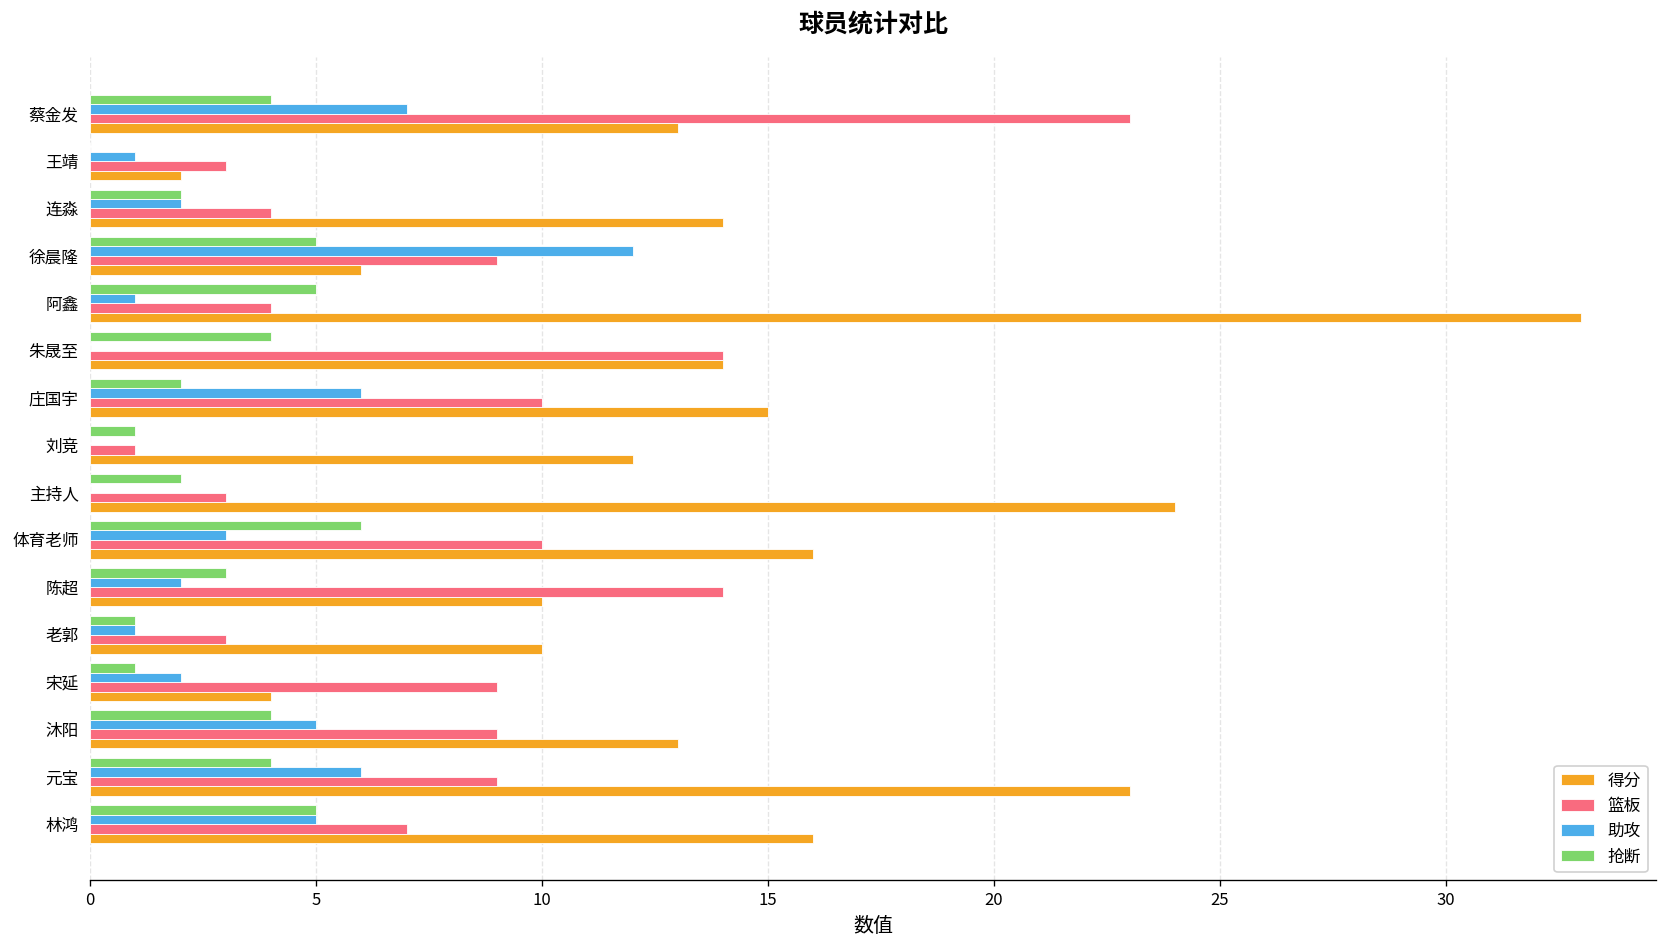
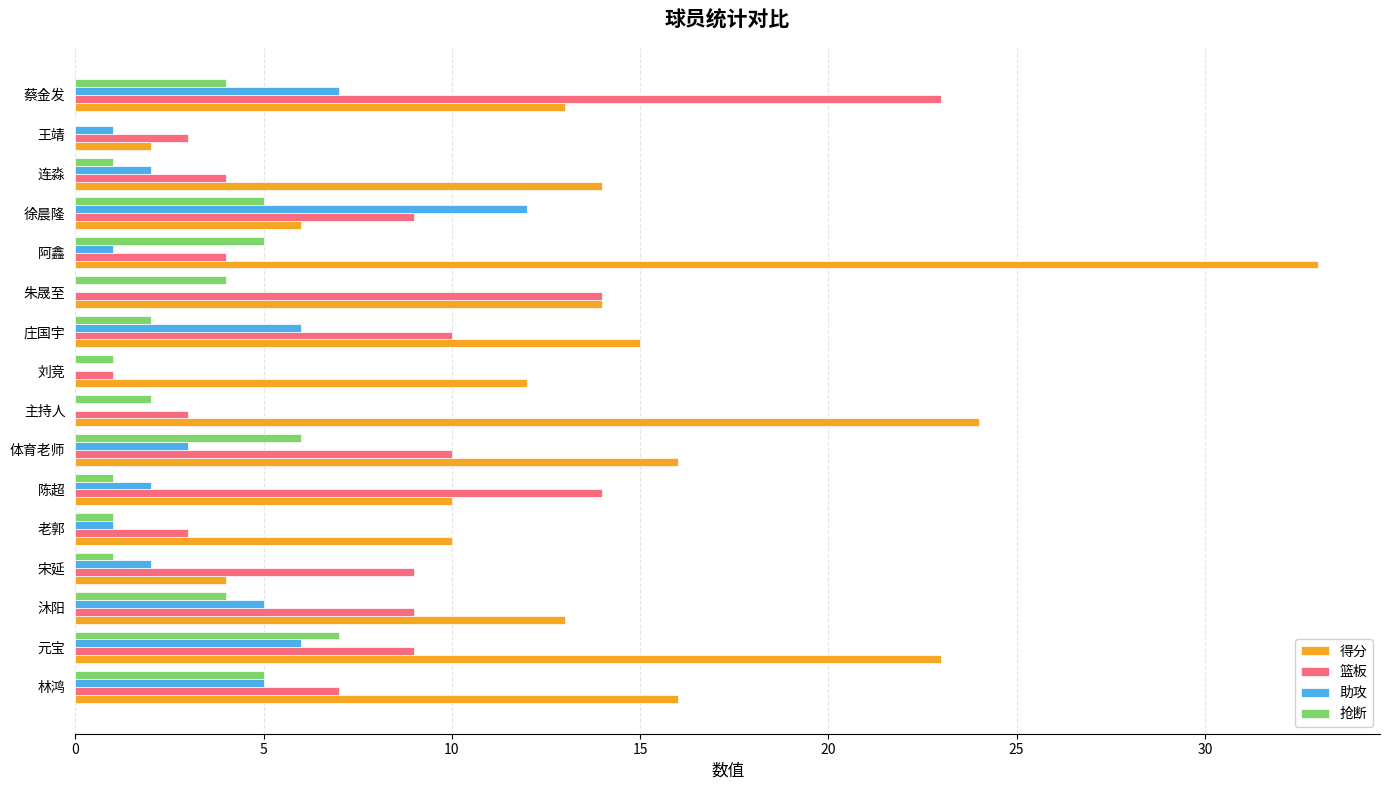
  {
    "得分": {
      "蔡金发": 13,
      "王靖": 2,
      "连淼": 14,
      "徐晨隆": 6,
      "阿鑫": 33,
      "朱晟至": 14,
      "庄国宇": 15,
      "刘竞": 12,
      "主持人": 24,
      "体育老师": 16,
      "陈超": 10,
      "老郭": 10,
      "宋延": 4,
      "沐阳": 13,
      "元宝": 23,
      "林鸿": 16
    },
    "篮板": {
      "蔡金发": 23,
      "王靖": 3,
      "连淼": 4,
      "徐晨隆": 9,
      "阿鑫": 4,
      "朱晟至": 14,
      "庄国宇": 10,
      "刘竞": 1,
      "主持人": 3,
      "体育老师": 10,
      "陈超": 14,
      "老郭": 3,
      "宋延": 9,
      "沐阳": 9,
      "元宝": 9,
      "林鸿": 7
    },
    "助攻": {
      "蔡金发": 7,
      "王靖": 1,
      "连淼": 2,
      "徐晨隆": 12,
      "阿鑫": 1,
      "朱晟至": 0,
      "庄国宇": 6,
      "刘竞": 0,
      "主持人": 0,
      "体育老师": 3,
      "陈超": 2,
      "老郭": 1,
      "宋延": 2,
      "沐阳": 5,
      "元宝": 6,
      "林鸿": 5
    },
    "抢断": {
      "蔡金发": 4,
      "王靖": 0,
-     "连淼": 2,
+     "连淼": 1,
      "徐晨隆": 5,
      "阿鑫": 5,
      "朱晟至": 4,
      "庄国宇": 2,
      "刘竞": 1,
      "主持人": 2,
      "体育老师": 6,
-     "陈超": 3,
+     "陈超": 1,
      "老郭": 1,
      "宋延": 1,
      "沐阳": 4,
-     "元宝": 4,
+     "元宝": 7,
      "林鸿": 5
    }
  }
